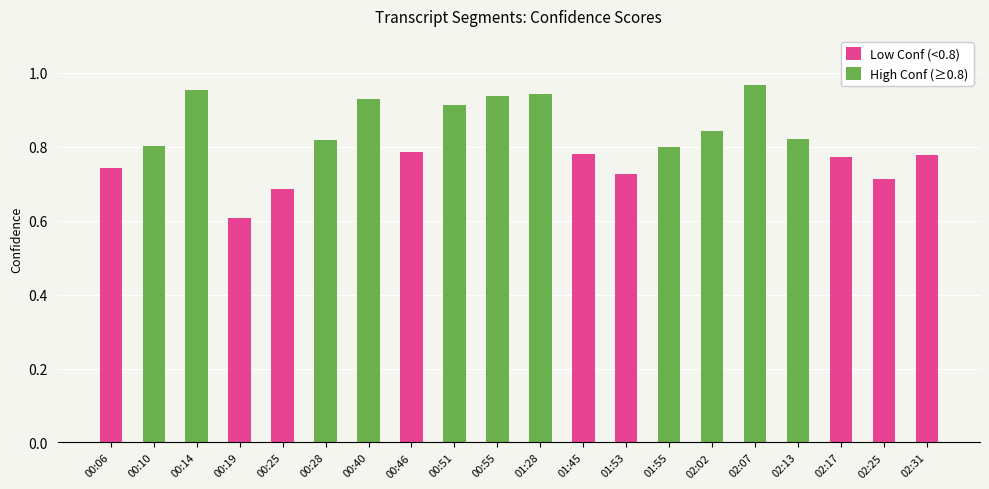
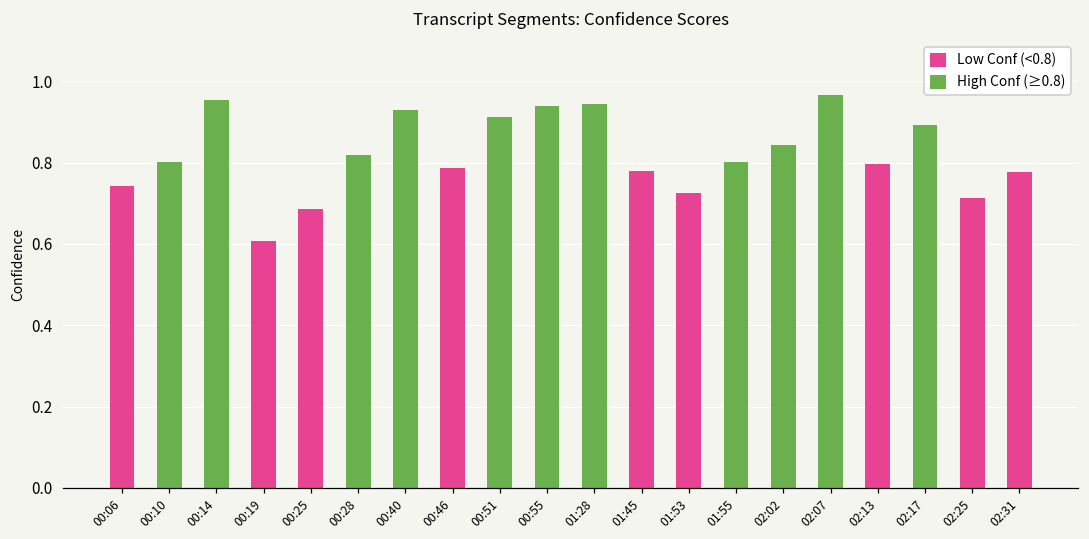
  {
    "00:06": 0.74,
    "00:10": 0.80,
    "00:14": 0.95,
    "00:19": 0.61,
    "00:25": 0.69,
    "00:28": 0.82,
    "00:40": 0.93,
    "00:46": 0.79,
    "00:51": 0.91,
    "00:55": 0.94,
    "01:28": 0.94,
    "01:45": 0.78,
    "01:53": 0.73,
    "01:55": 0.80,
    "02:02": 0.84,
    "02:07": 0.97,
-   "02:13": 0.82,
-   "02:17": 0.77,
+   "02:13": 0.80,
+   "02:17": 0.89,
    "02:25": 0.71,
    "02:31": 0.78
  }
